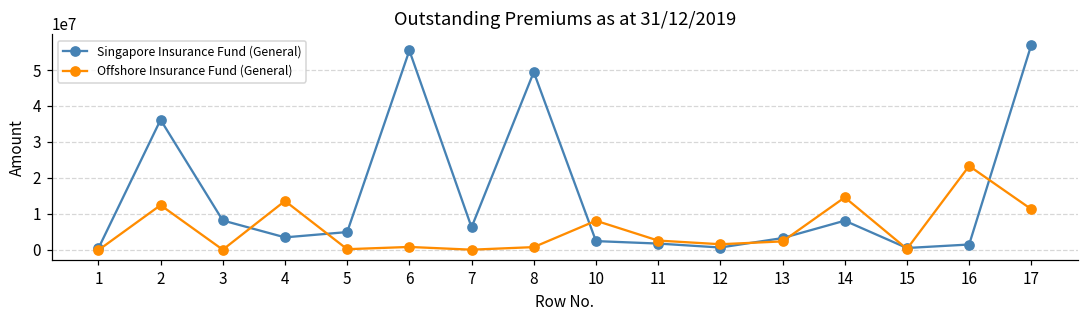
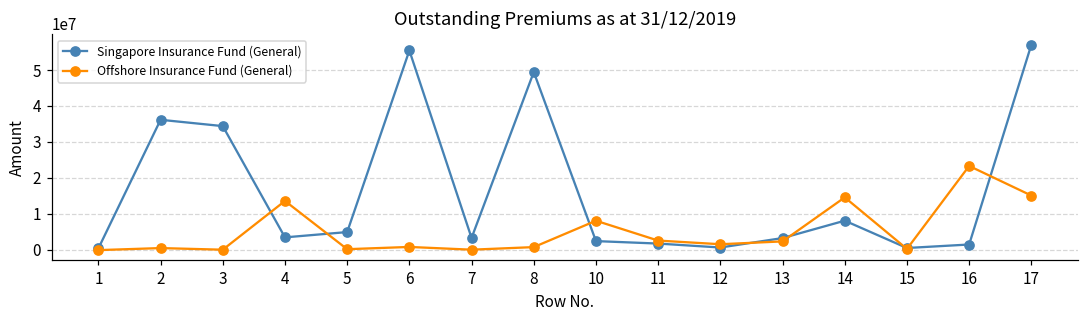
  {
    "Singapore Insurance Fund (General)": {
      "2": 36000000,
-     "3": 8000000,
+     "3": 34000000,
      "4": 3000000,
      "5": 5000000,
      "6": 55000000,
-     "7": 6000000,
+     "7": 3000000,
      "8": 49000000,
      "10": 2000000,
      "11": 2000000,
      "12": 1000000,
      "13": 3000000,
      "14": 8000000,
      "16": 1000000,
      "17": 57000000
    },
    "Offshore Insurance Fund (General)": {
-     "2": 12000000,
+     "2": 0,
      "3": 0,
      "4": 14000000,
      "5": 0,
      "6": 1000000,
      "7": 0,
      "8": 1000000,
      "10": 8000000,
      "11": 3000000,
      "12": 2000000,
      "13": 2000000,
      "14": 15000000,
      "16": 23000000,
-     "17": 11000000
+     "17": 15000000
    }
  }
